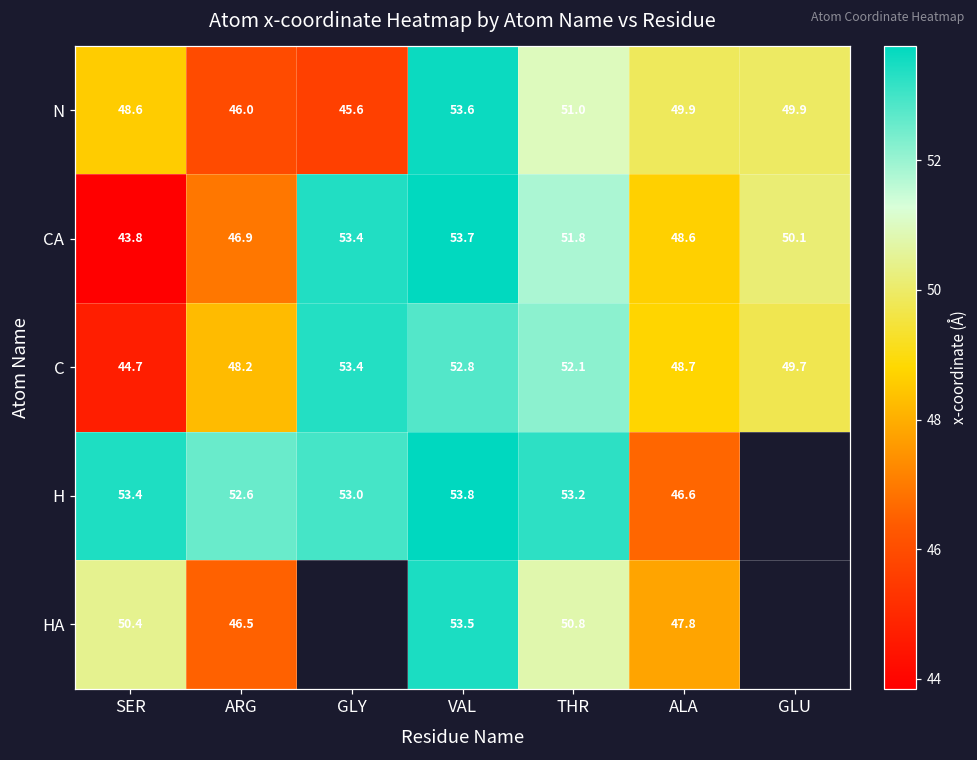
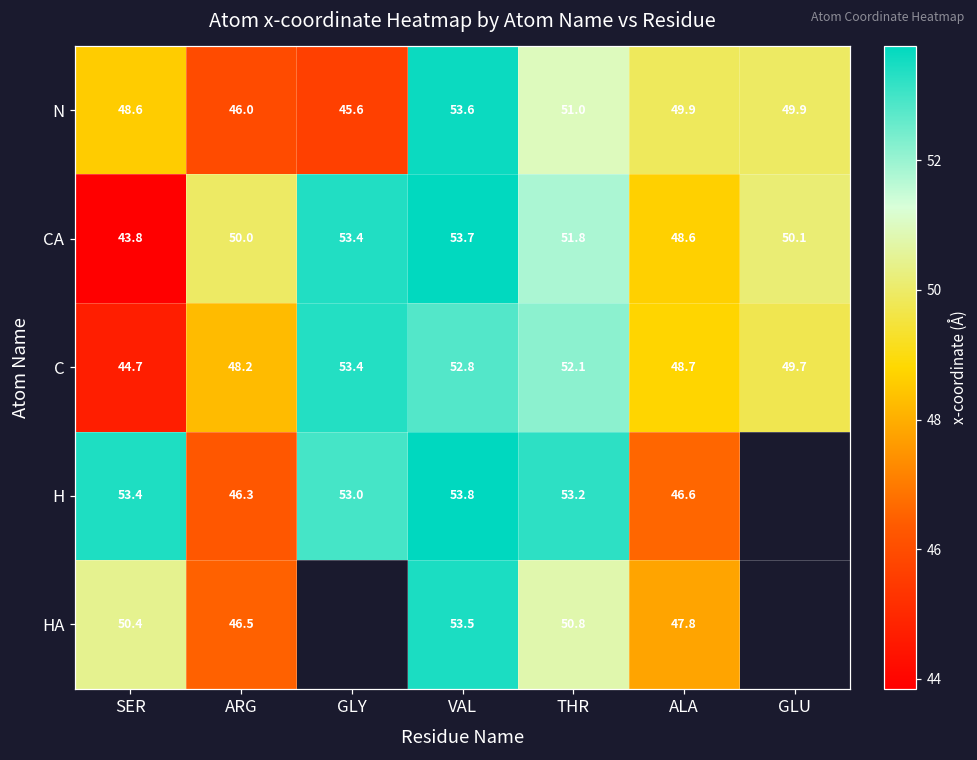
  {
    "N": {
      "SER": 48.6,
      "ARG": 46.0,
      "GLY": 45.6,
      "VAL": 53.6,
      "THR": 51.0,
      "ALA": 49.9,
      "GLU": 49.9
    },
    "CA": {
      "SER": 43.8,
-     "ARG": 46.9,
+     "ARG": 50.0,
      "GLY": 53.4,
      "VAL": 53.7,
      "THR": 51.8,
      "ALA": 48.6,
      "GLU": 50.1
    },
    "C": {
      "SER": 44.7,
      "ARG": 48.2,
      "GLY": 53.4,
      "VAL": 52.8,
      "THR": 52.1,
      "ALA": 48.7,
      "GLU": 49.7
    },
    "H": {
      "SER": 53.4,
-     "ARG": 52.6,
+     "ARG": 46.3,
      "GLY": 53.0,
      "VAL": 53.8,
      "THR": 53.2,
      "ALA": 46.6
    },
    "HA": {
      "SER": 50.4,
      "ARG": 46.5,
      "VAL": 53.5,
      "THR": 50.8,
      "ALA": 47.8
    }
  }
